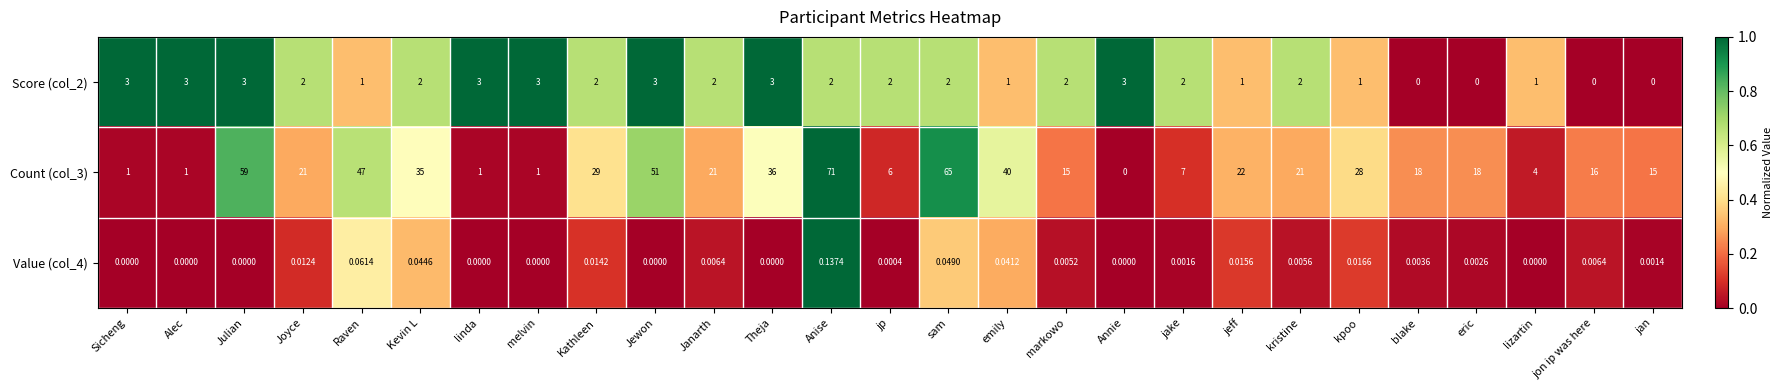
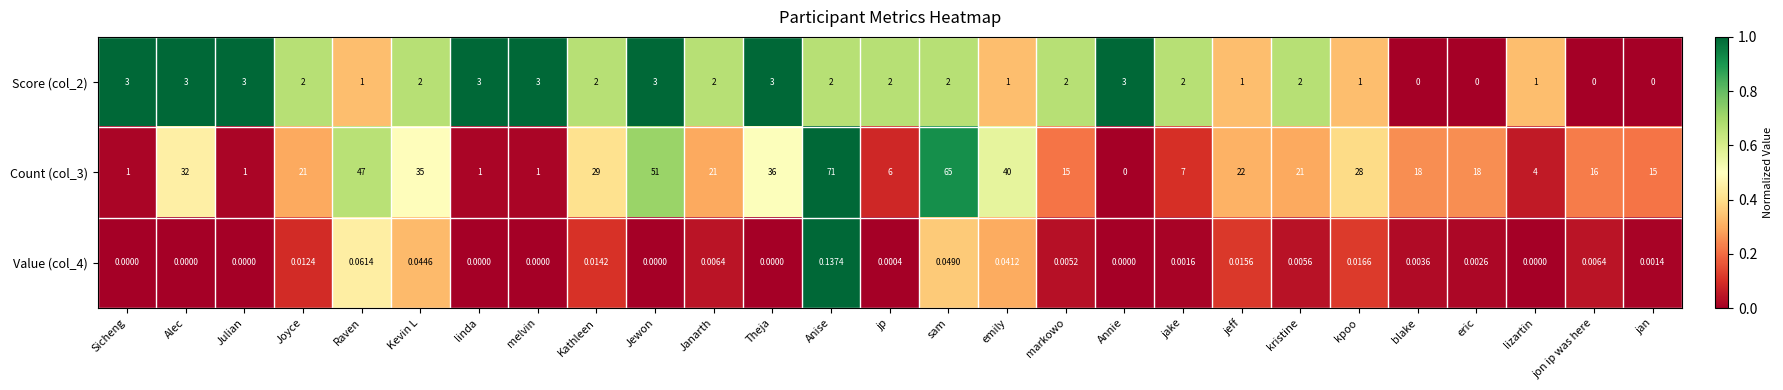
  {
    "Score (col_2)": {
      "Sicheng": 3,
      "Alec": 3,
      "Julian": 3,
      "Joyce": 2,
      "Raven": 1,
      "Kevin L": 2,
      "linda": 3,
      "melvin": 3,
      "Kathleen": 2,
      "Jewon": 3,
      "Janarth": 2,
      "Theja": 3,
      "Anise": 2,
      "jp": 2,
      "sam": 2,
      "emily": 1,
      "markowo": 2,
      "Annie": 3,
      "jake": 2,
      "jeff": 1,
      "kristine": 2,
      "kpoo": 1,
      "blake": 0,
      "eric": 0,
      "lizartin": 1,
      "jon ip was here": 0,
      "jan": 0
    },
    "Count (col_3)": {
      "Sicheng": 1,
-     "Alec": 1,
-     "Julian": 59,
+     "Alec": 32,
+     "Julian": 1,
      "Joyce": 21,
      "Raven": 47,
      "Kevin L": 35,
      "linda": 1,
      "melvin": 1,
      "Kathleen": 29,
      "Jewon": 51,
      "Janarth": 21,
      "Theja": 36,
      "Anise": 71,
      "jp": 6,
      "sam": 65,
      "emily": 40,
      "markowo": 15,
      "Annie": 0,
      "jake": 7,
      "jeff": 22,
      "kristine": 21,
      "kpoo": 28,
      "blake": 18,
      "eric": 18,
      "lizartin": 4,
      "jon ip was here": 16,
      "jan": 15
    },
    "Value (col_4)": {
      "Sicheng": 0.0000,
      "Alec": 0.0000,
      "Julian": 0.0000,
      "Joyce": 0.0124,
      "Raven": 0.0614,
      "Kevin L": 0.0446,
      "linda": 0.0000,
      "melvin": 0.0000,
      "Kathleen": 0.0142,
      "Jewon": 0.0000,
      "Janarth": 0.0064,
      "Theja": 0.0000,
      "Anise": 0.1374,
      "jp": 0.0004,
      "sam": 0.0490,
      "emily": 0.0412,
      "markowo": 0.0052,
      "Annie": 0.0000,
      "jake": 0.0016,
      "jeff": 0.0156,
      "kristine": 0.0056,
      "kpoo": 0.0166,
      "blake": 0.0036,
      "eric": 0.0026,
      "lizartin": 0.0000,
      "jon ip was here": 0.0064,
      "jan": 0.0014
    }
  }
